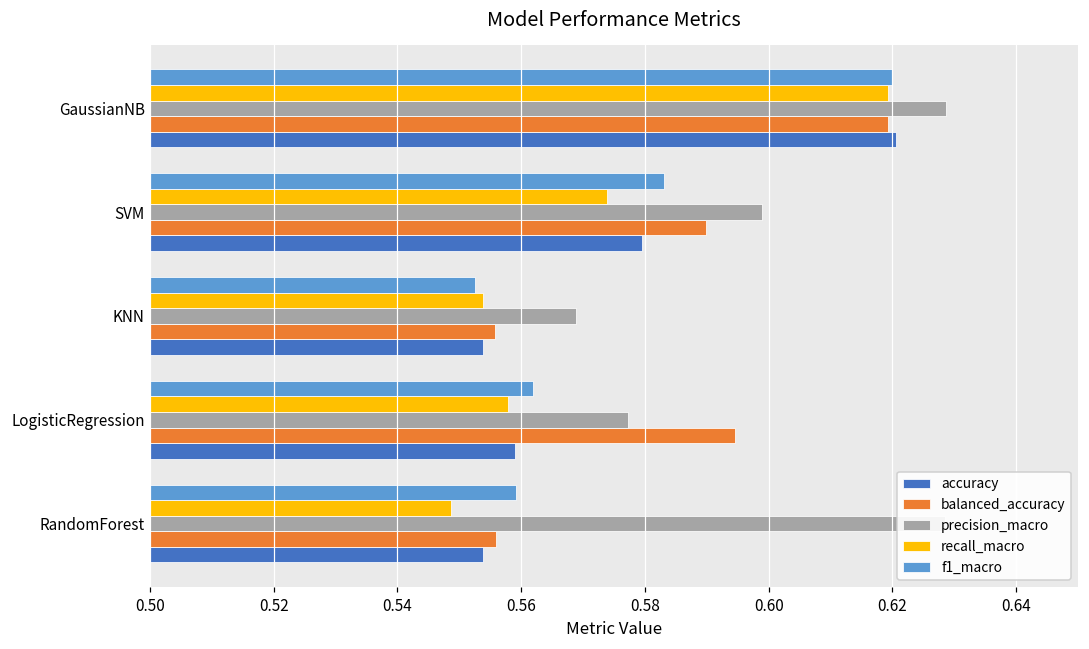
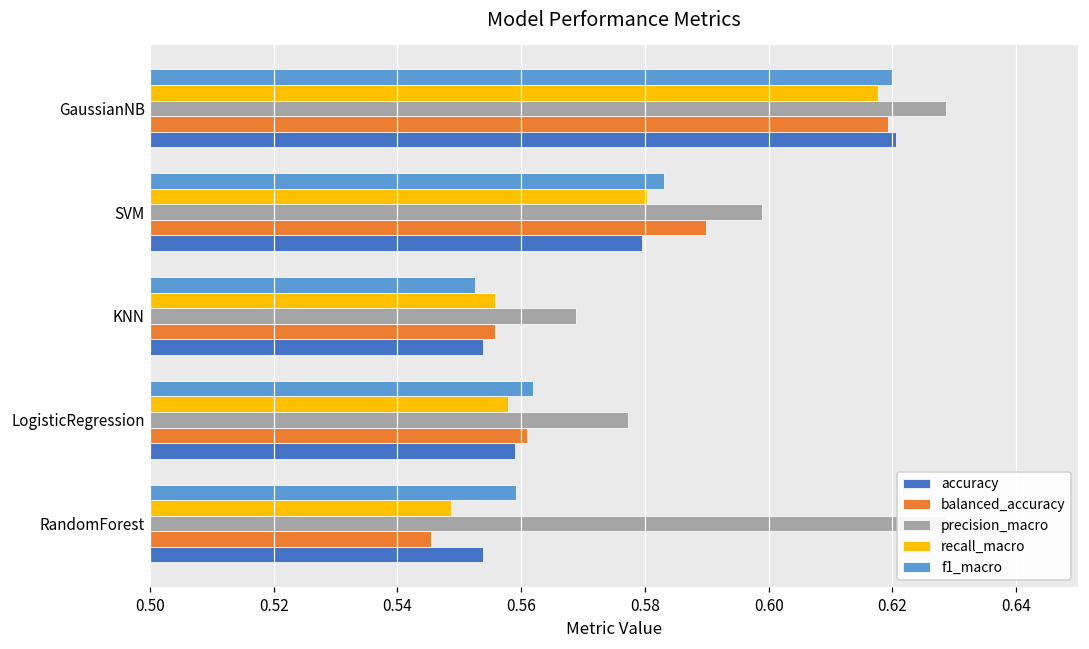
  {
    "balanced_accuracy": {
      "GaussianNB": 0.619,
      "SVM": 0.590,
      "KNN": 0.556,
-     "LogisticRegression": 0.595,
-     "RandomForest": 0.556
+     "LogisticRegression": 0.561,
+     "RandomForest": 0.545
    },
    "precision_macro": {
      "GaussianNB": 0.629,
      "SVM": 0.599,
      "KNN": 0.569,
      "LogisticRegression": 0.577
    },
    "recall_macro": {
-     "GaussianNB": 0.619,
-     "SVM": 0.574,
-     "KNN": 0.554,
+     "GaussianNB": 0.618,
+     "SVM": 0.580,
+     "KNN": 0.556,
      "LogisticRegression": 0.558,
      "RandomForest": 0.549
    }
  }
